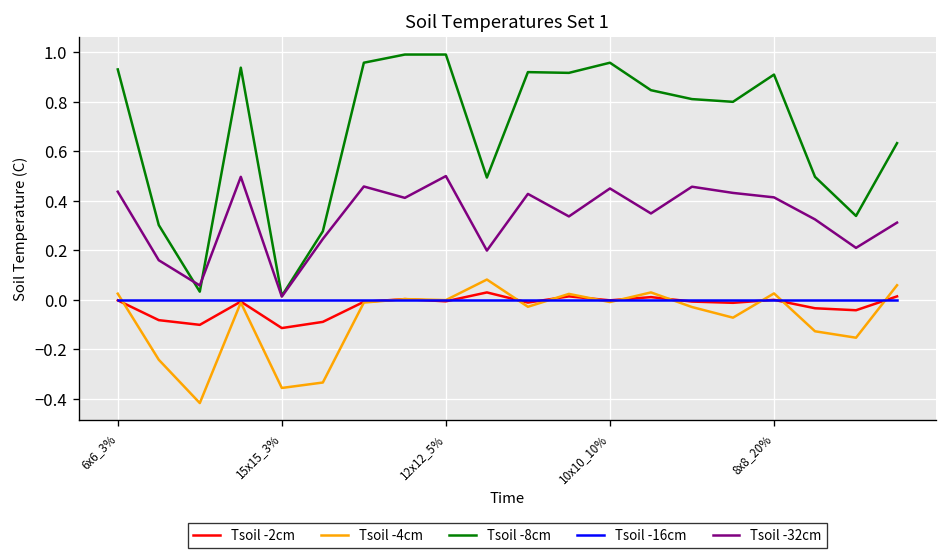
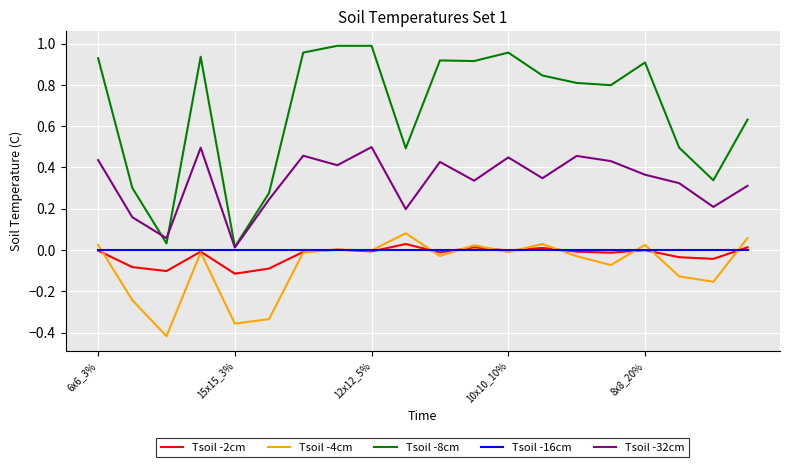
  {
    "Tsoil -2cm": {
      "15x15_3%": -0.12
    },
    "Tsoil -4cm": {
      "6x6_3%": 0.02,
      "15x15_3%": -0.36,
      "8x8_20%": 0.03
    },
    "Tsoil -8cm": {
      "6x6_3%": 0.93,
      "12x12_5%": 0.99,
      "10x10_10%": 0.96,
      "8x8_20%": 0.91
    },
    "Tsoil -32cm": {
      "6x6_3%": 0.44,
      "12x12_5%": 0.50,
      "10x10_10%": 0.45,
-     "8x8_20%": 0.41
+     "8x8_20%": 0.37
    }
  }
